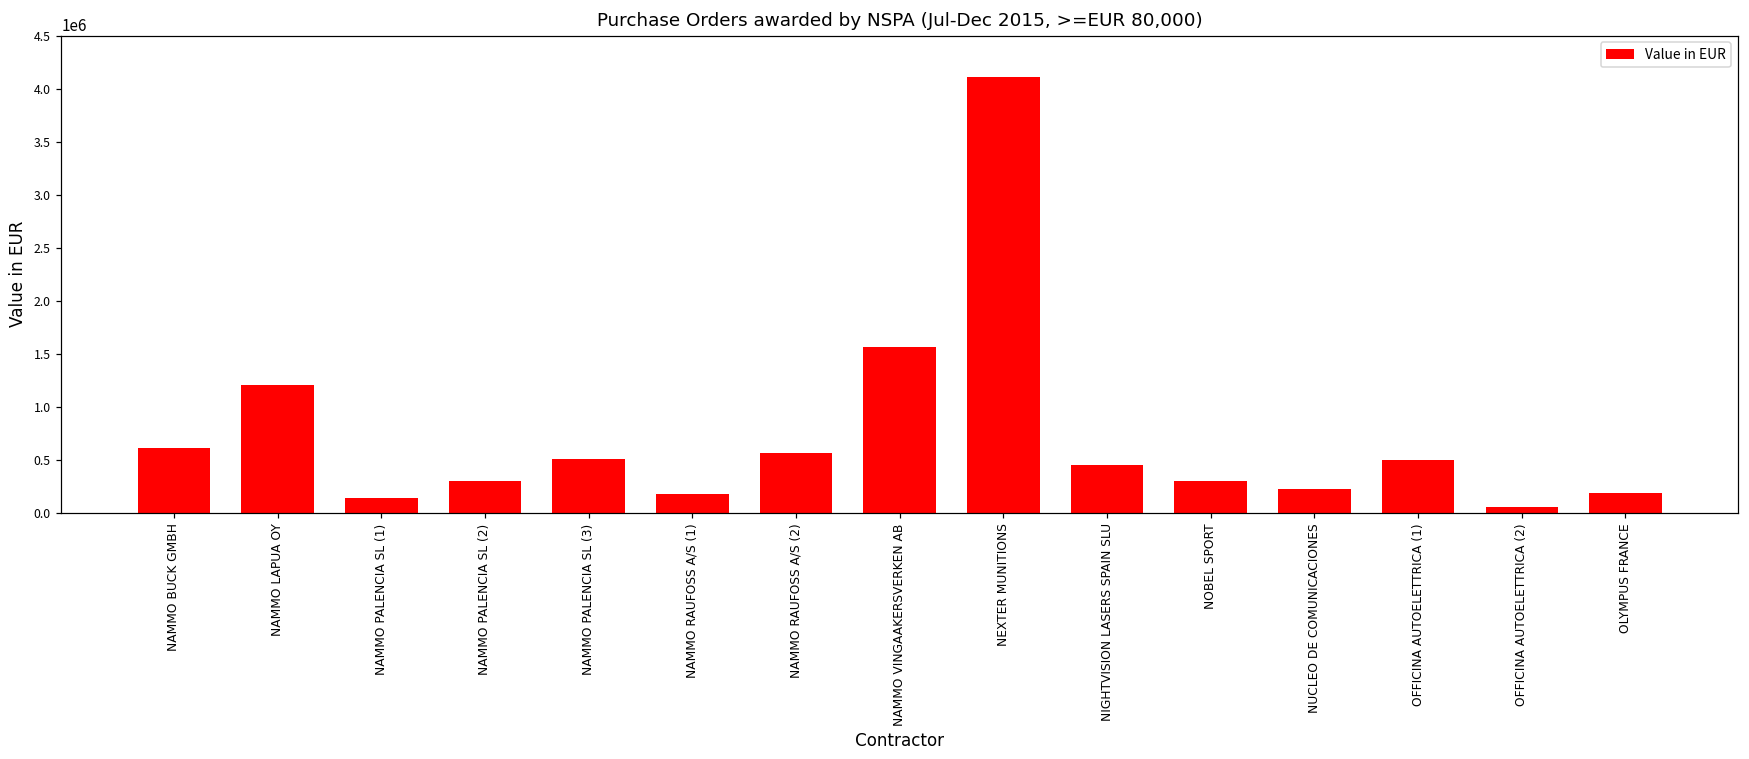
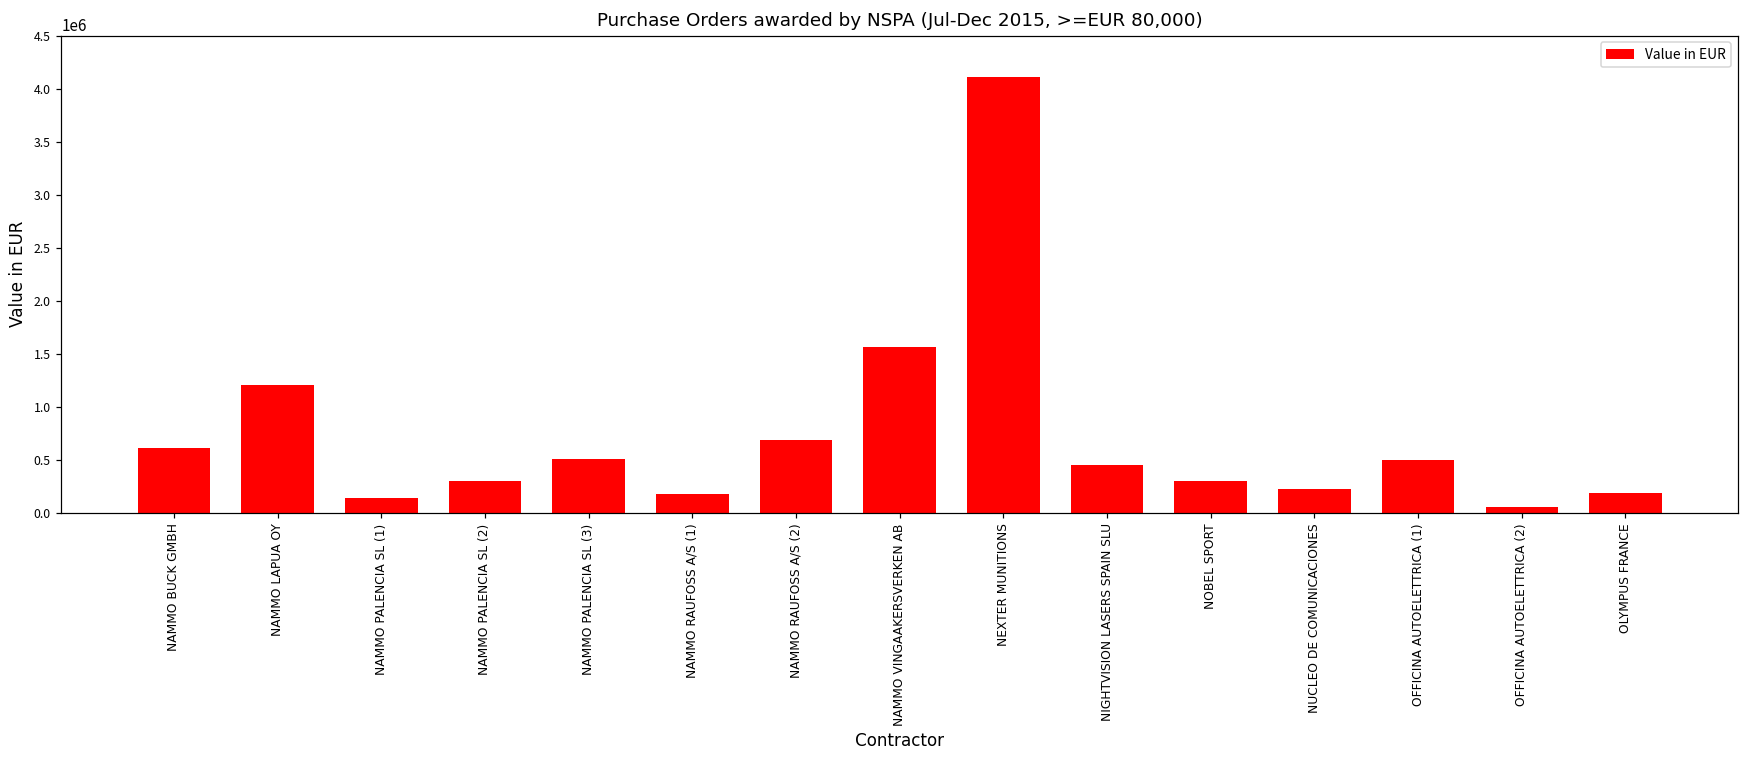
  {
    "NAMMO BUCK GMBH": 600000,
    "NAMMO LAPUA OY": 1200000,
    "NAMMO PALENCIA SL (1)": 100000,
    "NAMMO PALENCIA SL (2)": 300000,
    "NAMMO PALENCIA SL (3)": 500000,
    "NAMMO RAUFOSS A/S (1)": 200000,
-   "NAMMO RAUFOSS A/S (2)": 600000,
+   "NAMMO RAUFOSS A/S (2)": 700000,
    "NAMMO VINGAAKERSVERKEN AB": 1600000,
    "NEXTER MUNITIONS": 4100000,
    "NIGHTVISION LASERS SPAIN SLU": 400000,
    "NOBEL SPORT": 300000,
    "NUCLEO DE COMUNICACIONES": 200000,
    "OFFICINA AUTOELETTRICA (1)": 500000,
    "OFFICINA AUTOELETTRICA (2)": 100000,
    "OLYMPUS FRANCE": 200000
  }
